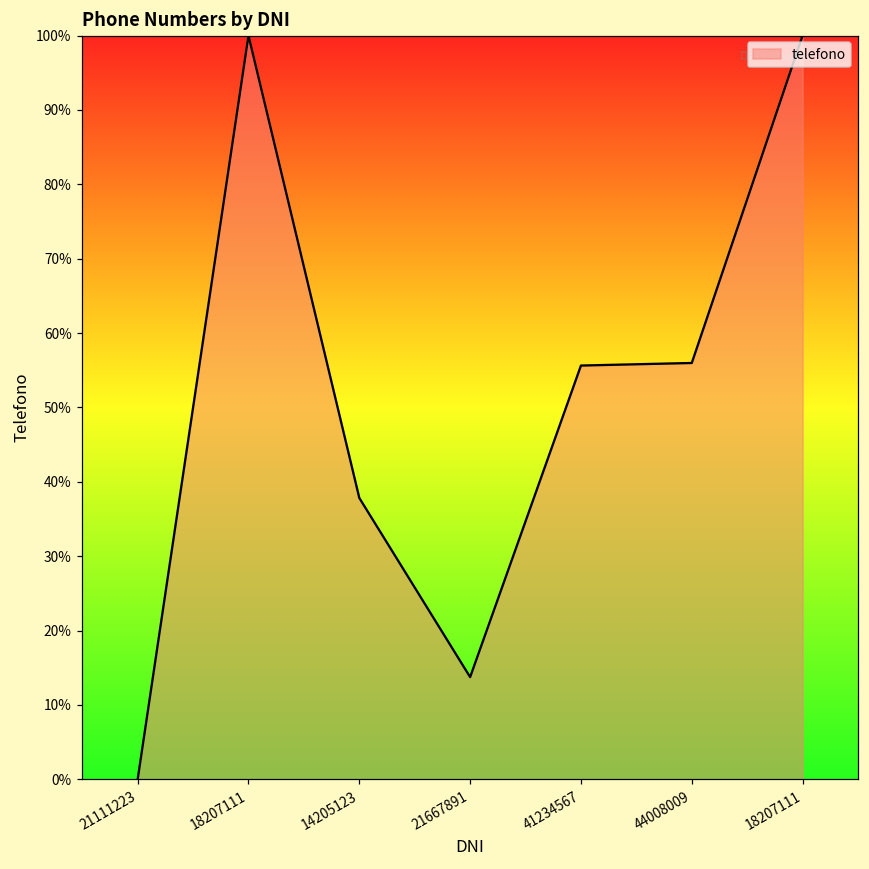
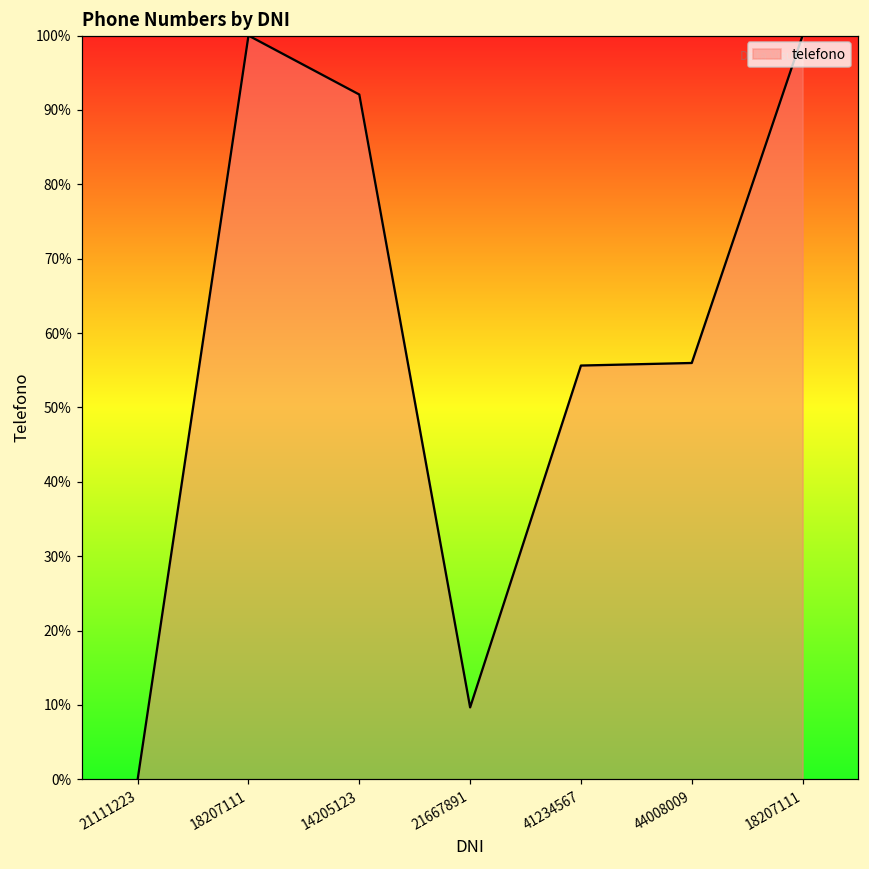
  {
    "21111223": "0%",
-   "14205123": "38%",
-   "21667891": "14%",
+   "14205123": "92%",
+   "21667891": "10%",
    "41234567": "56%",
    "44008009": "56%"
  }
